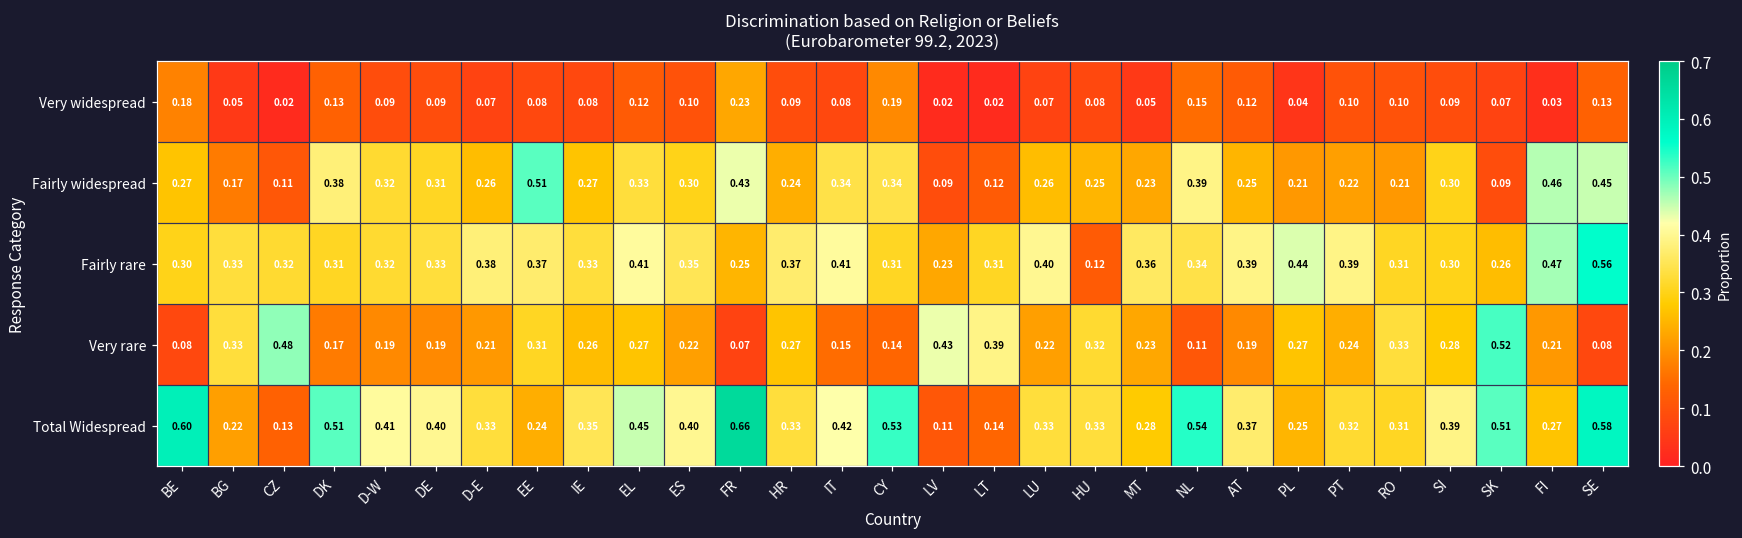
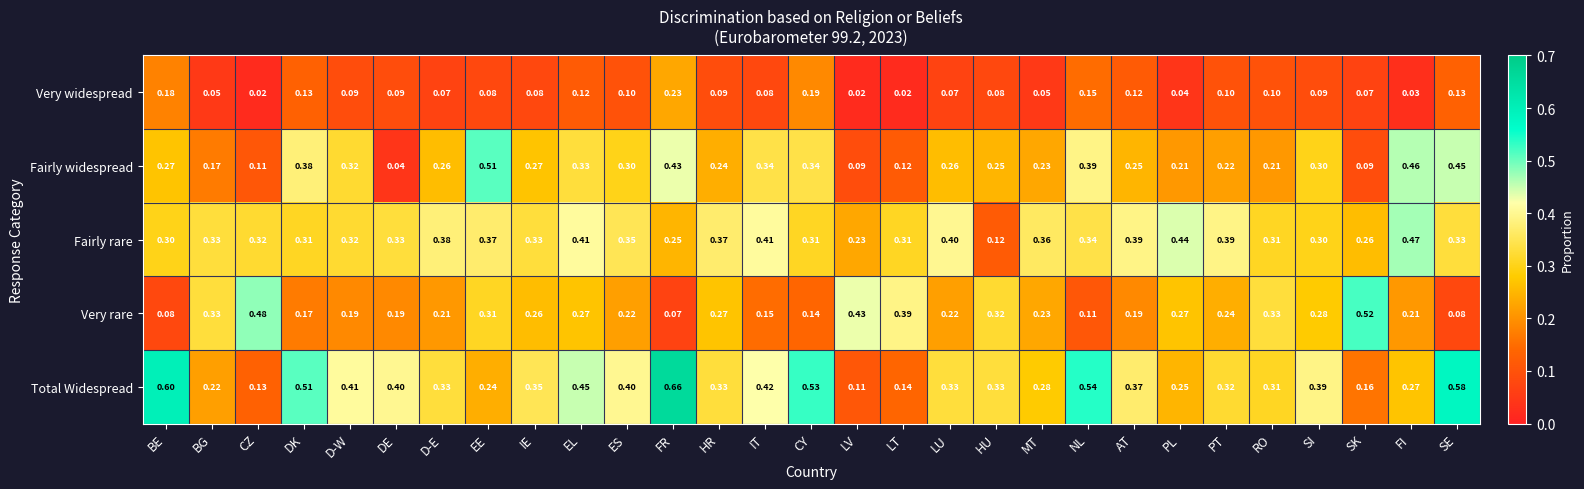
  {
    "Very widespread": {
      "BE": 0.18,
      "BG": 0.05,
      "CZ": 0.02,
      "DK": 0.13,
      "D-W": 0.09,
      "DE": 0.09,
      "D-E": 0.07,
      "EE": 0.08,
      "IE": 0.08,
      "EL": 0.12,
      "ES": 0.10,
      "FR": 0.23,
      "HR": 0.09,
      "IT": 0.08,
      "CY": 0.19,
      "LV": 0.02,
      "LT": 0.02,
      "LU": 0.07,
      "HU": 0.08,
      "MT": 0.05,
      "NL": 0.15,
      "AT": 0.12,
      "PL": 0.04,
      "PT": 0.10,
      "RO": 0.10,
      "SI": 0.09,
      "SK": 0.07,
      "FI": 0.03,
      "SE": 0.13
    },
    "Fairly widespread": {
      "BE": 0.27,
      "BG": 0.17,
      "CZ": 0.11,
      "DK": 0.38,
      "D-W": 0.32,
-     "DE": 0.31,
+     "DE": 0.04,
      "D-E": 0.26,
      "EE": 0.51,
      "IE": 0.27,
      "EL": 0.33,
      "ES": 0.30,
      "FR": 0.43,
      "HR": 0.24,
      "IT": 0.34,
      "CY": 0.34,
      "LV": 0.09,
      "LT": 0.12,
      "LU": 0.26,
      "HU": 0.25,
      "MT": 0.23,
      "NL": 0.39,
      "AT": 0.25,
      "PL": 0.21,
      "PT": 0.22,
      "RO": 0.21,
      "SI": 0.30,
      "SK": 0.09,
      "FI": 0.46,
      "SE": 0.45
    },
    "Fairly rare": {
      "BE": 0.30,
      "BG": 0.33,
      "CZ": 0.32,
      "DK": 0.31,
      "D-W": 0.32,
      "DE": 0.33,
      "D-E": 0.38,
      "EE": 0.37,
      "IE": 0.33,
      "EL": 0.41,
      "ES": 0.35,
      "FR": 0.25,
      "HR": 0.37,
      "IT": 0.41,
      "CY": 0.31,
      "LV": 0.23,
      "LT": 0.31,
      "LU": 0.40,
      "HU": 0.12,
      "MT": 0.36,
      "NL": 0.34,
      "AT": 0.39,
      "PL": 0.44,
      "PT": 0.39,
      "RO": 0.31,
      "SI": 0.30,
      "SK": 0.26,
      "FI": 0.47,
-     "SE": 0.56
+     "SE": 0.33
    },
    "Very rare": {
      "BE": 0.08,
      "BG": 0.33,
      "CZ": 0.48,
      "DK": 0.17,
      "D-W": 0.19,
      "DE": 0.19,
      "D-E": 0.21,
      "EE": 0.31,
      "IE": 0.26,
      "EL": 0.27,
      "ES": 0.22,
      "FR": 0.07,
      "HR": 0.27,
      "IT": 0.15,
      "CY": 0.14,
      "LV": 0.43,
      "LT": 0.39,
      "LU": 0.22,
      "HU": 0.32,
      "MT": 0.23,
      "NL": 0.11,
      "AT": 0.19,
      "PL": 0.27,
      "PT": 0.24,
      "RO": 0.33,
      "SI": 0.28,
      "SK": 0.52,
      "FI": 0.21,
      "SE": 0.08
    },
    "Total Widespread": {
      "BE": 0.60,
      "BG": 0.22,
      "CZ": 0.13,
      "DK": 0.51,
      "D-W": 0.41,
      "DE": 0.40,
      "D-E": 0.33,
      "EE": 0.24,
      "IE": 0.35,
      "EL": 0.45,
      "ES": 0.40,
      "FR": 0.66,
      "HR": 0.33,
      "IT": 0.42,
      "CY": 0.53,
      "LV": 0.11,
      "LT": 0.14,
      "LU": 0.33,
      "HU": 0.33,
      "MT": 0.28,
      "NL": 0.54,
      "AT": 0.37,
      "PL": 0.25,
      "PT": 0.32,
      "RO": 0.31,
      "SI": 0.39,
-     "SK": 0.51,
+     "SK": 0.16,
      "FI": 0.27,
      "SE": 0.58
    }
  }
